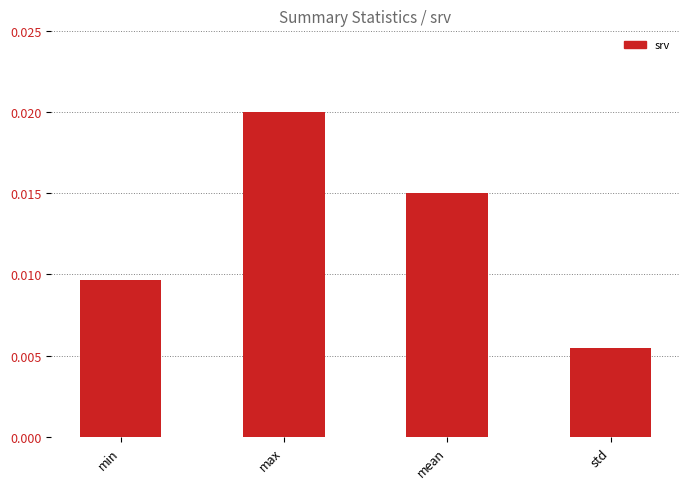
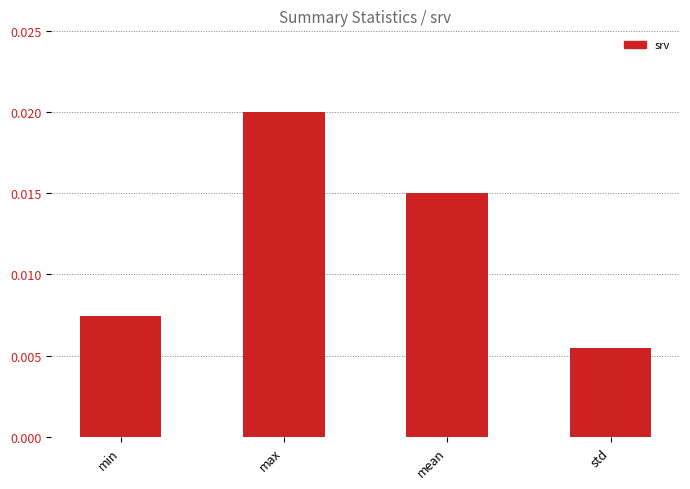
  {
-   "min": 0.0096,
+   "min": 0.0074,
    "max": 0.0200,
    "mean": 0.0150,
    "std": 0.0055
  }
